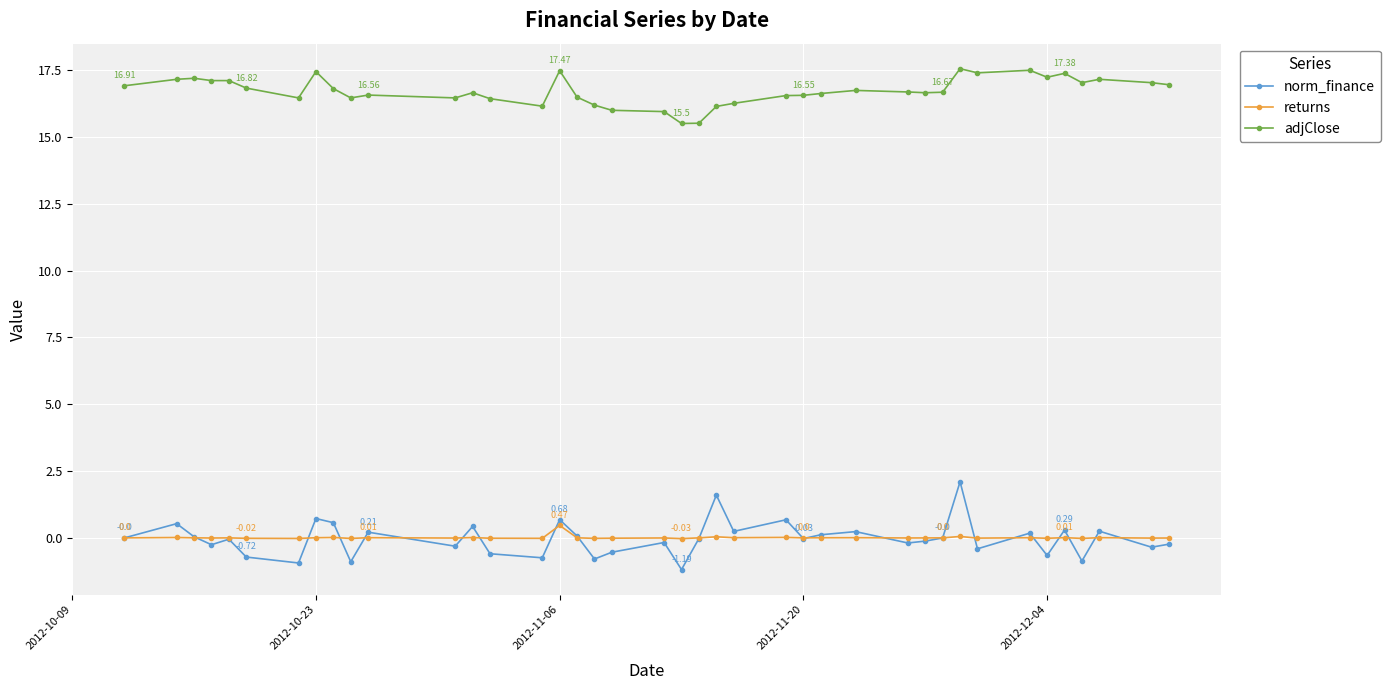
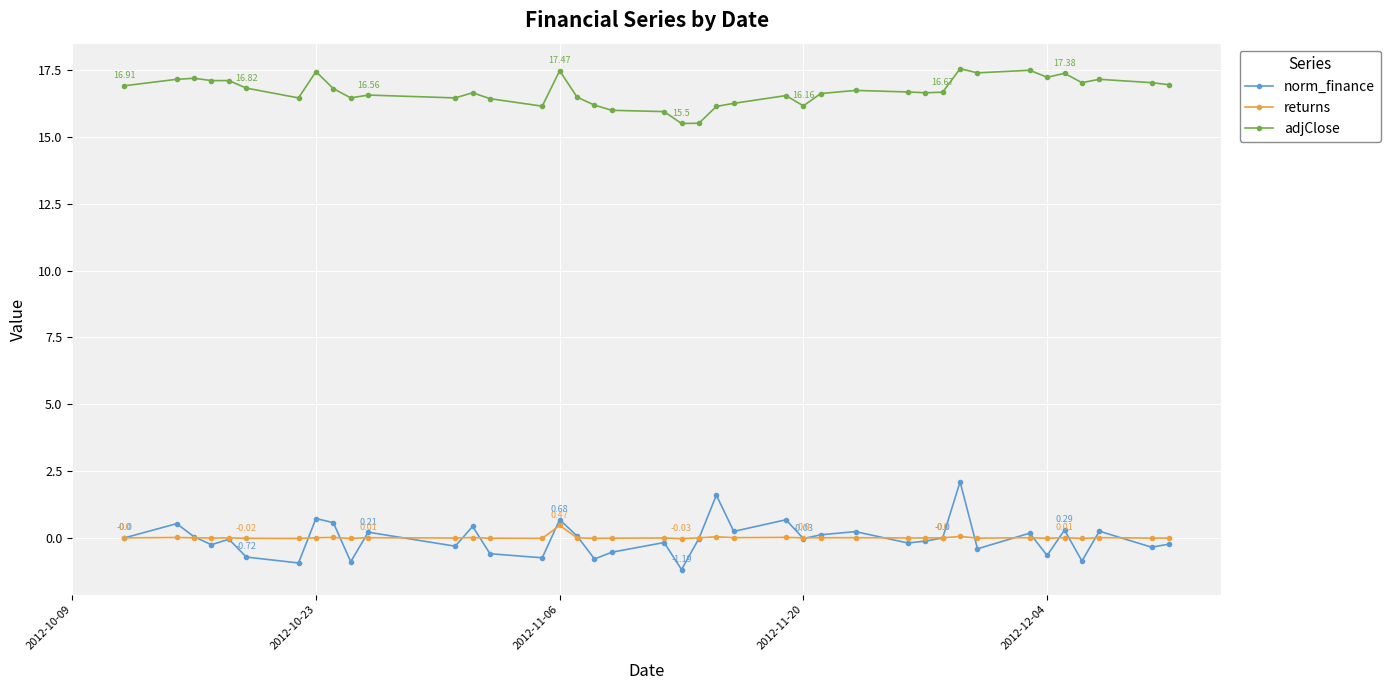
  {
    "norm_finance": {
      "2012-10-23": 0.7,
      "2012-12-04": -0.7
    },
    "returns": {
      "2012-10-23": 0.0,
      "2012-12-04": 0.0
    },
    "adjClose": {
      "2012-11-06": 17.47,
-     "2012-11-20": 16.55
+     "2012-11-20": 16.16
    }
  }
